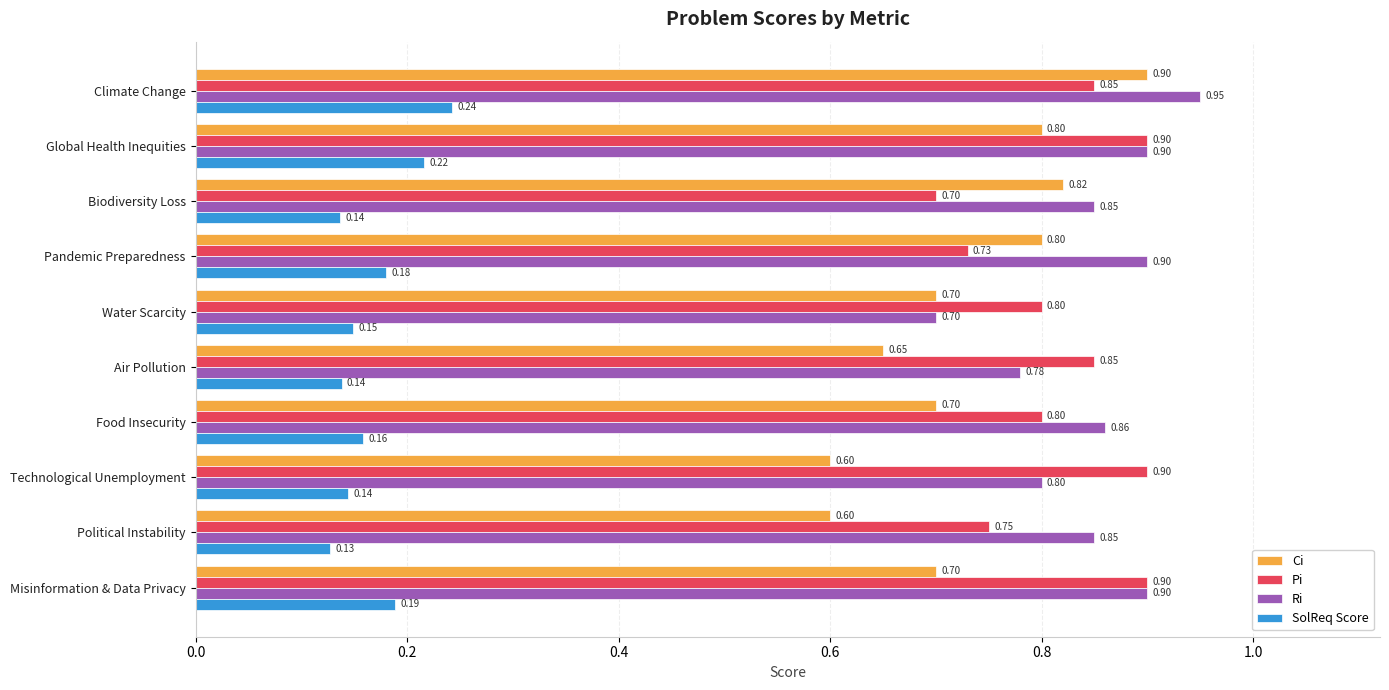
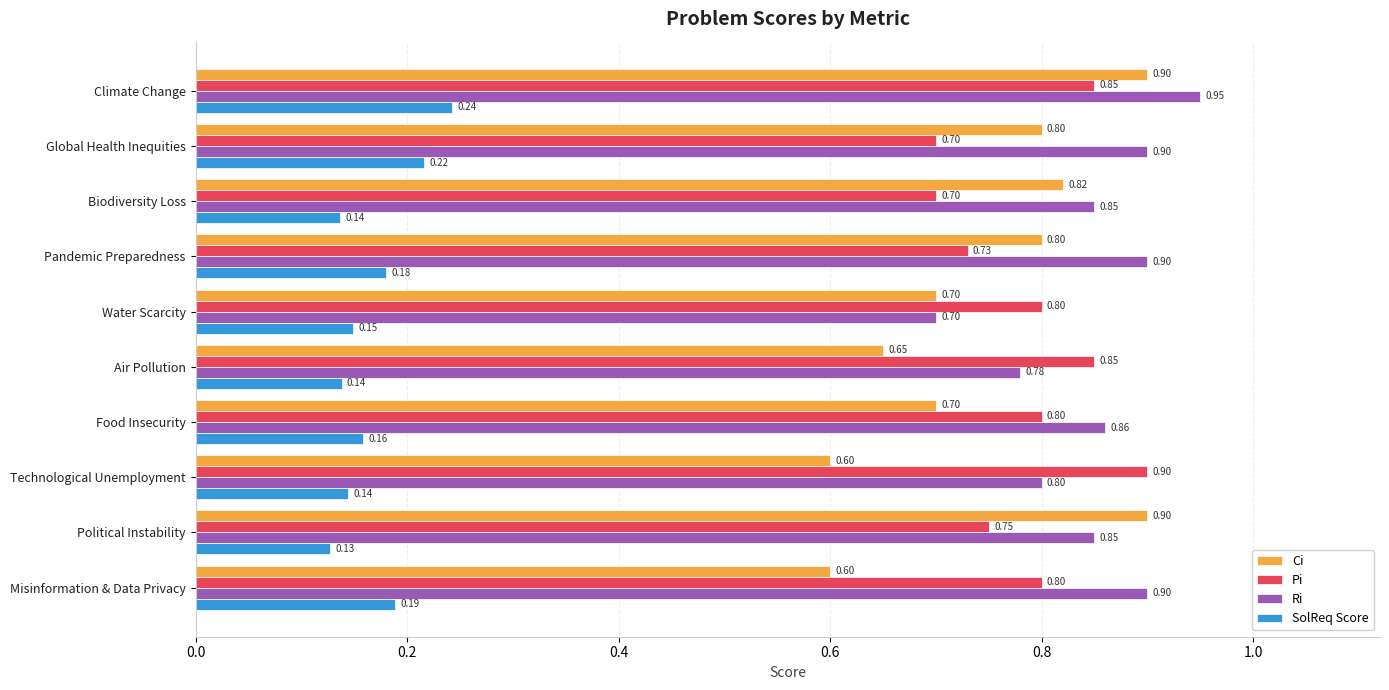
  {
    "Ci": {
      "Climate Change": 0.90,
      "Global Health Inequities": 0.80,
      "Biodiversity Loss": 0.82,
      "Pandemic Preparedness": 0.80,
      "Water Scarcity": 0.70,
      "Air Pollution": 0.65,
      "Food Insecurity": 0.70,
      "Technological Unemployment": 0.60,
-     "Political Instability": 0.60,
-     "Misinformation & Data Privacy": 0.70
+     "Political Instability": 0.90,
+     "Misinformation & Data Privacy": 0.60
    },
    "Pi": {
      "Climate Change": 0.85,
-     "Global Health Inequities": 0.90,
+     "Global Health Inequities": 0.70,
      "Biodiversity Loss": 0.70,
      "Pandemic Preparedness": 0.73,
      "Water Scarcity": 0.80,
      "Air Pollution": 0.85,
      "Food Insecurity": 0.80,
      "Technological Unemployment": 0.90,
      "Political Instability": 0.75,
-     "Misinformation & Data Privacy": 0.90
+     "Misinformation & Data Privacy": 0.80
    },
    "Ri": {
      "Climate Change": 0.95,
      "Global Health Inequities": 0.90,
      "Biodiversity Loss": 0.85,
      "Pandemic Preparedness": 0.90,
      "Water Scarcity": 0.70,
      "Air Pollution": 0.78,
      "Food Insecurity": 0.86,
      "Technological Unemployment": 0.80,
      "Political Instability": 0.85,
      "Misinformation & Data Privacy": 0.90
    },
    "SolReq Score": {
      "Climate Change": 0.24,
      "Global Health Inequities": 0.22,
      "Biodiversity Loss": 0.14,
      "Pandemic Preparedness": 0.18,
      "Water Scarcity": 0.15,
      "Air Pollution": 0.14,
      "Food Insecurity": 0.16,
      "Technological Unemployment": 0.14,
      "Political Instability": 0.13,
      "Misinformation & Data Privacy": 0.19
    }
  }
